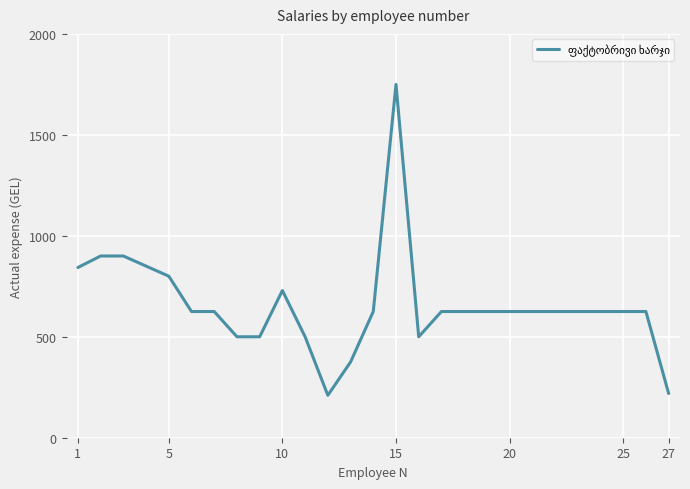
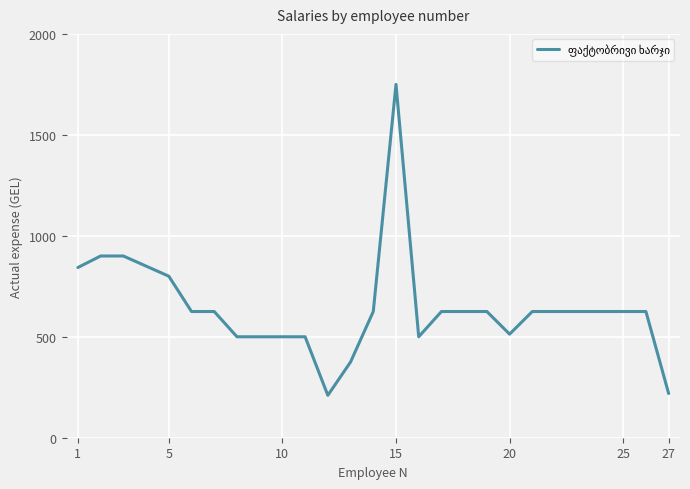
  {
    "1": 840,
    "5": 800,
-   "10": 730,
+   "10": 500,
    "15": 1750,
-   "20": 630,
+   "20": 510,
    "25": 630,
    "27": 220
  }
